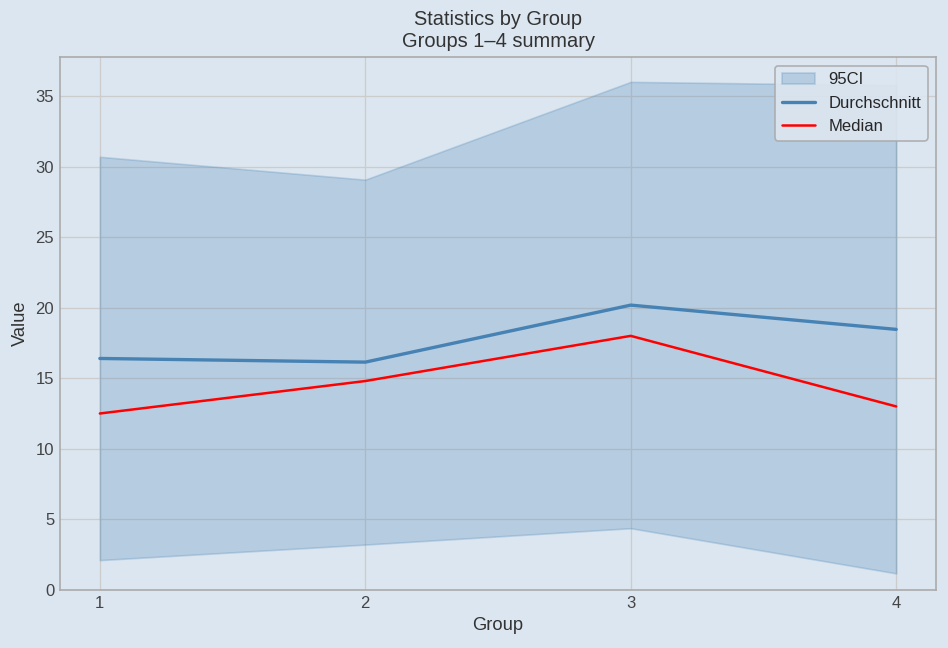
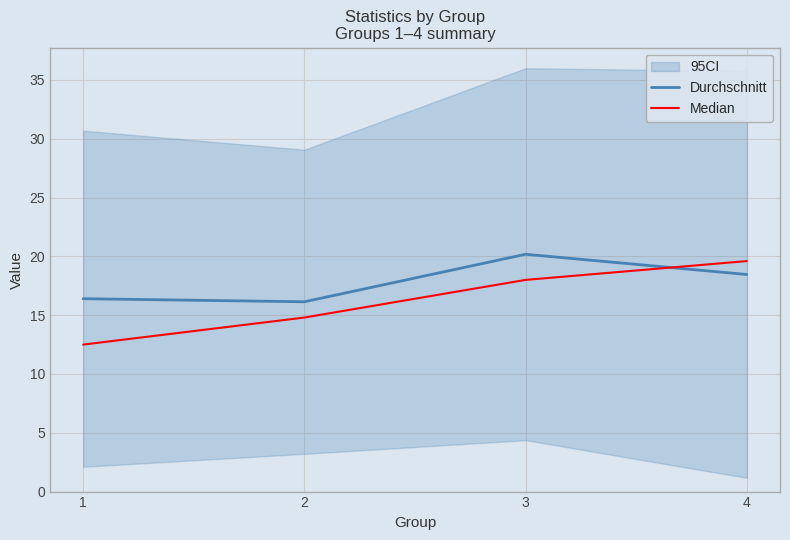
  {
    "Median": {
      "1": 12.5,
      "2": 14.8,
      "3": 18.0,
-     "4": 13.0
+     "4": 19.6
    }
  }
